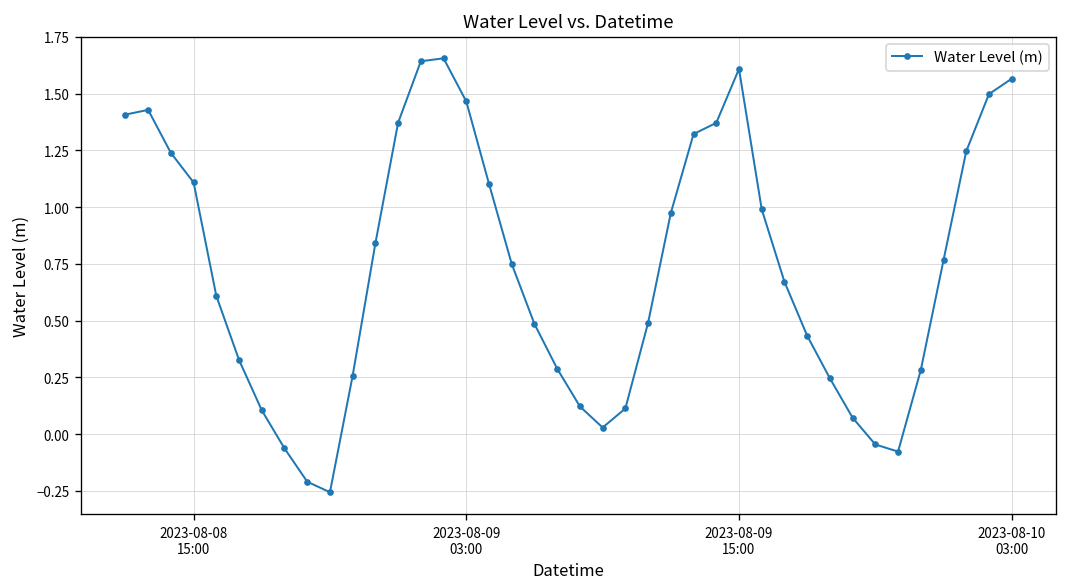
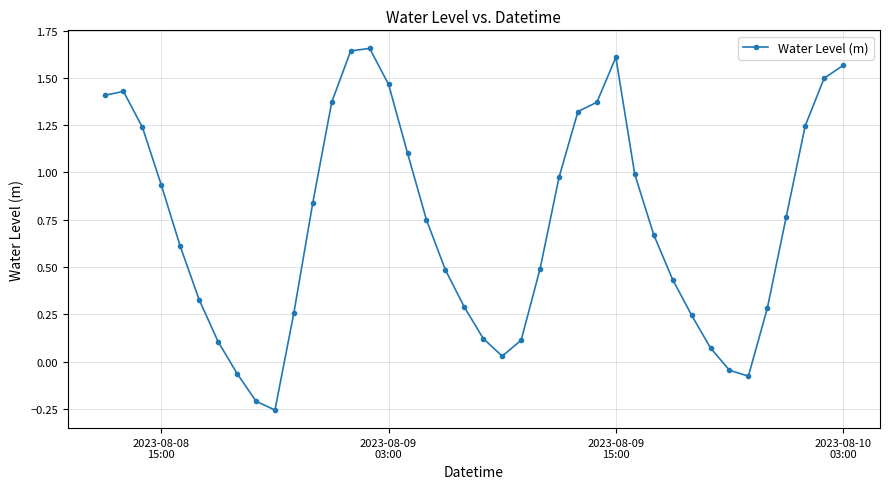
  {
-   "2023-08-08 15:00": 1.11,
+   "2023-08-08 15:00": 0.93,
    "2023-08-09 03:00": 1.47,
    "2023-08-09 15:00": 1.61,
    "2023-08-10 03:00": 1.57
  }
